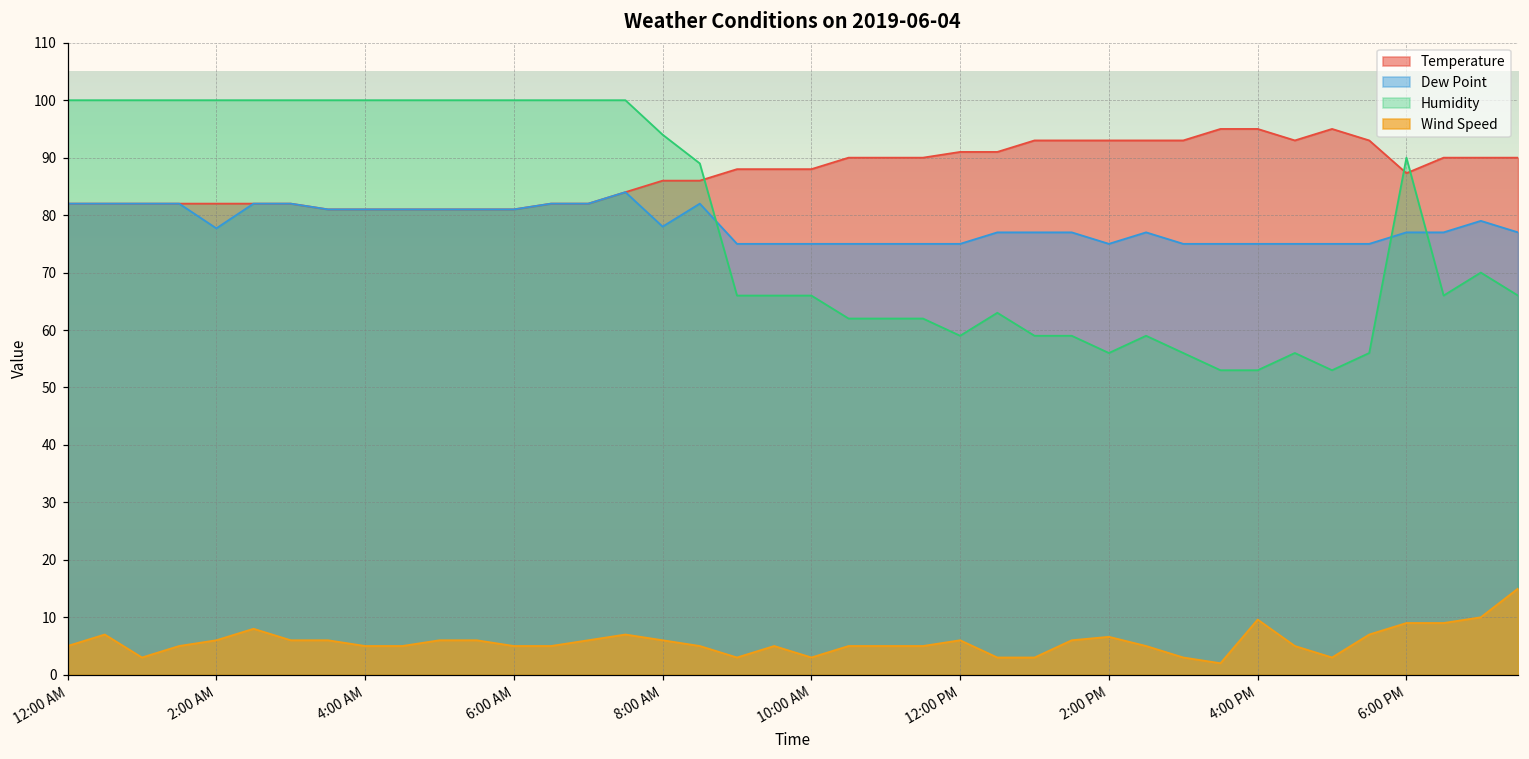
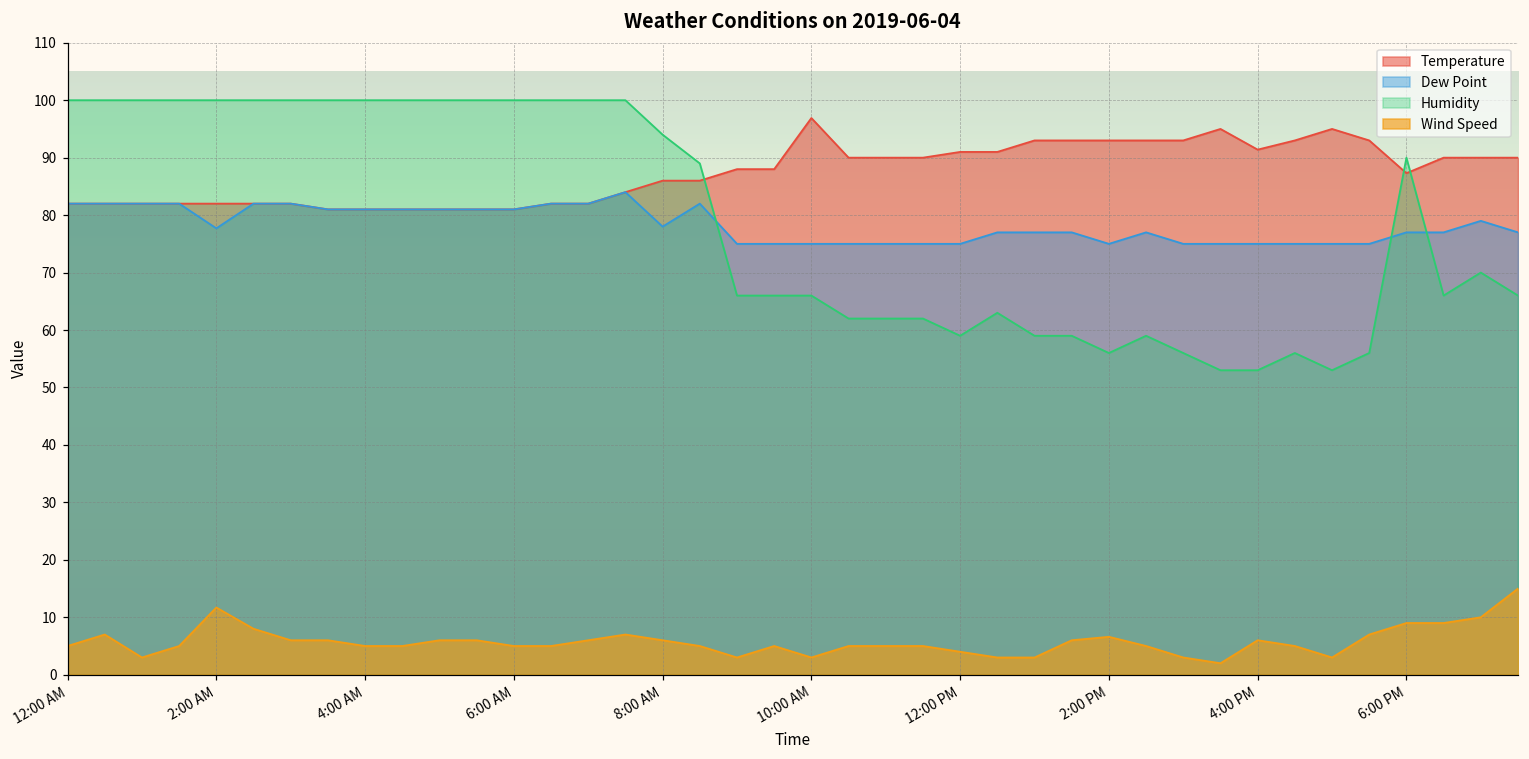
  {
    "Temperature": {
      "2:00 AM": 82,
      "8:00 AM": 86,
-     "10:00 AM": 88,
+     "10:00 AM": 97,
      "12:00 PM": 91,
      "2:00 PM": 93,
-     "4:00 PM": 95,
+     "4:00 PM": 91,
      "6:00 PM": 87
    },
    "Dew Point": {
      "2:00 AM": 78,
      "8:00 AM": 78,
      "10:00 AM": 75,
      "12:00 PM": 75,
      "2:00 PM": 75,
      "4:00 PM": 75,
      "6:00 PM": 77
    },
    "Humidity": {
      "12:00 AM": 100,
      "2:00 AM": 100,
      "4:00 AM": 100,
      "6:00 AM": 100,
      "8:00 AM": 94,
      "10:00 AM": 66,
      "12:00 PM": 59,
      "2:00 PM": 56,
      "4:00 PM": 53,
      "6:00 PM": 90
    },
    "Wind Speed": {
      "12:00 AM": 5,
-     "2:00 AM": 6,
+     "2:00 AM": 12,
      "4:00 AM": 5,
      "6:00 AM": 5,
      "8:00 AM": 6,
      "10:00 AM": 3,
-     "12:00 PM": 6,
+     "12:00 PM": 4,
      "2:00 PM": 7,
-     "4:00 PM": 10,
+     "4:00 PM": 6,
      "6:00 PM": 9
    }
  }
